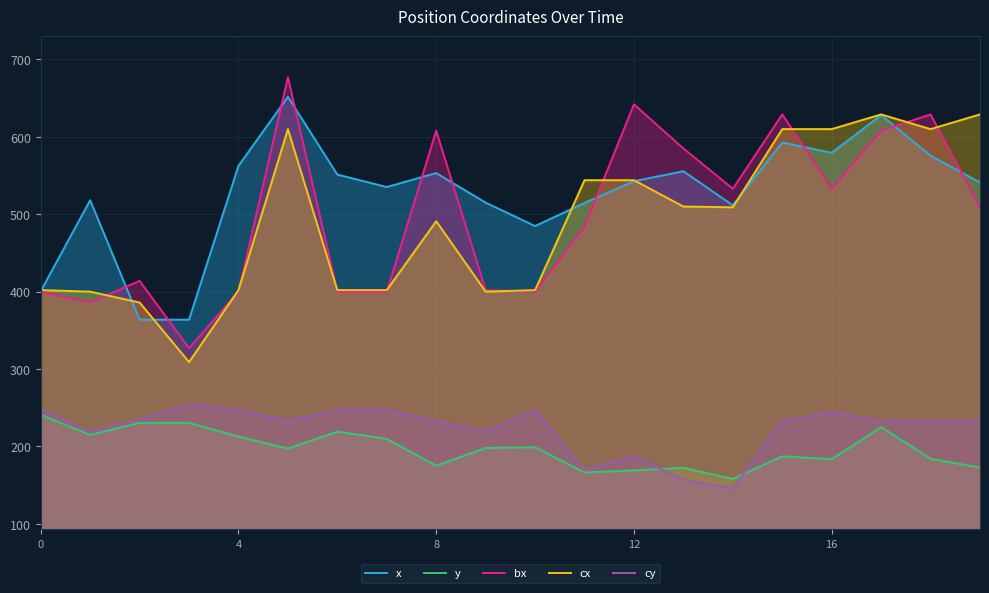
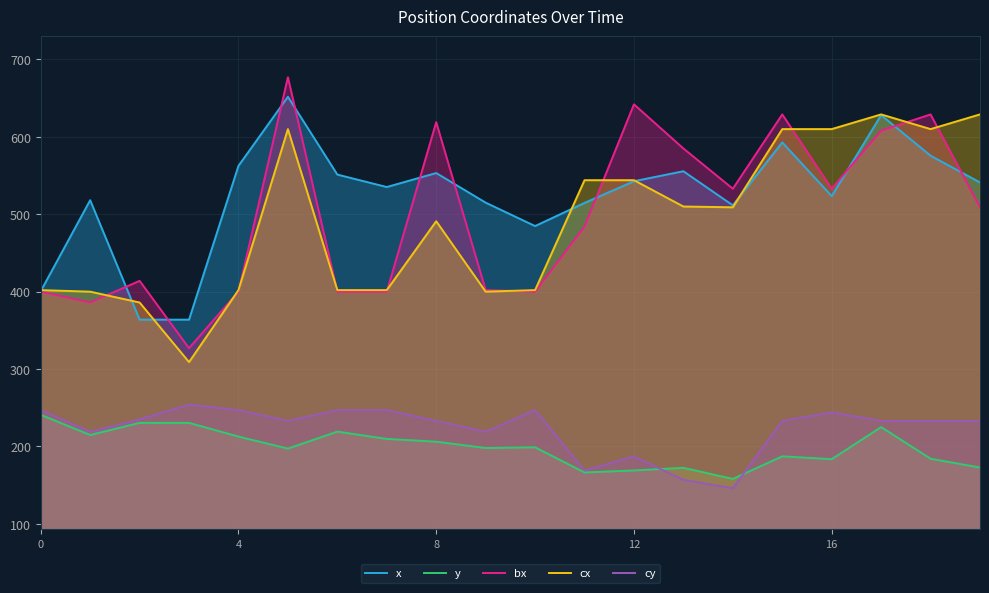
  {
    "x": {
      "4": 560,
      "8": 550,
-     "16": 580
+     "16": 520
    },
    "y": {
      "0": 240,
      "4": 210,
-     "8": 170,
+     "8": 210,
      "12": 170,
      "16": 180
    },
    "bx": {
-     "8": 610,
+     "8": 620,
      "12": 640,
      "16": 530
    },
    "cx": {
      "8": 490,
      "16": 610
    },
    "cy": {
      "0": 250,
      "4": 250,
      "8": 230,
      "12": 190,
      "16": 240
    }
  }
